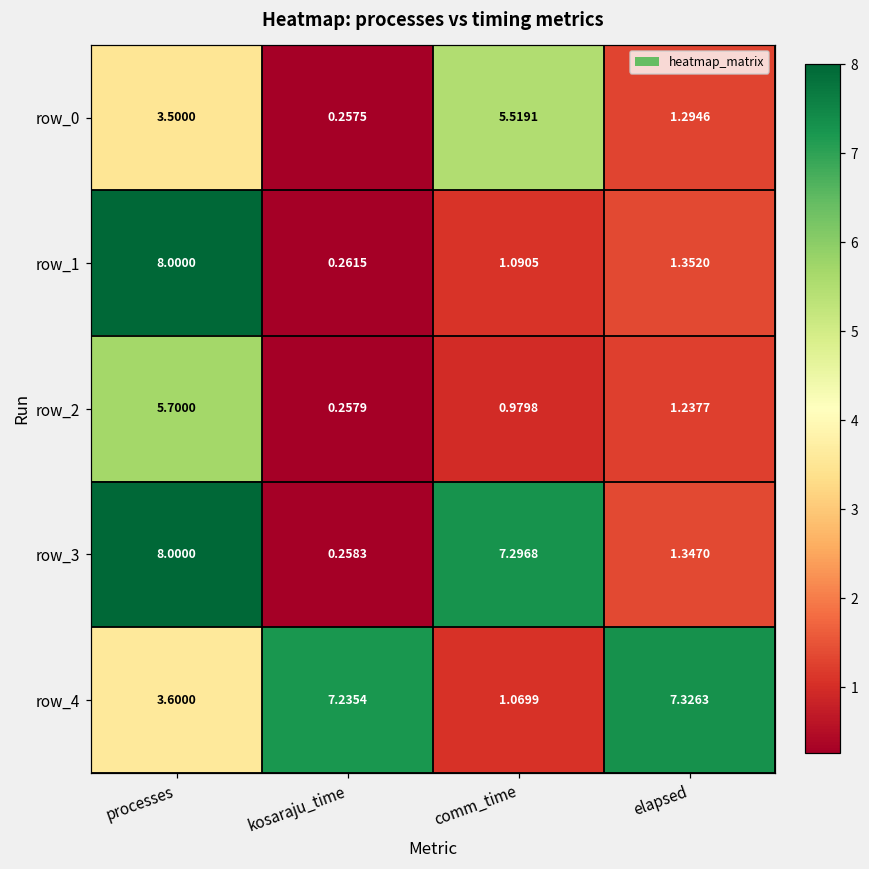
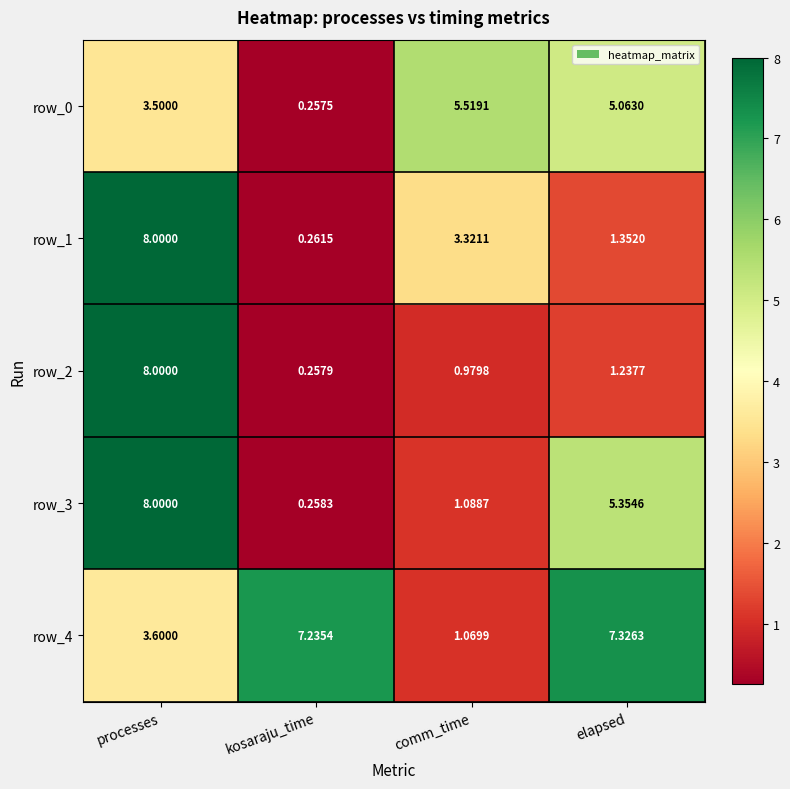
  {
    "row_0": {
      "processes": 3.5000,
      "kosaraju_time": 0.2575,
      "comm_time": 5.5191,
-     "elapsed": 1.2946
+     "elapsed": 5.0630
    },
    "row_1": {
      "processes": 8.0000,
      "kosaraju_time": 0.2615,
-     "comm_time": 1.0905,
+     "comm_time": 3.3211,
      "elapsed": 1.3520
    },
    "row_2": {
-     "processes": 5.7000,
+     "processes": 8.0000,
      "kosaraju_time": 0.2579,
      "comm_time": 0.9798,
      "elapsed": 1.2377
    },
    "row_3": {
      "processes": 8.0000,
      "kosaraju_time": 0.2583,
-     "comm_time": 7.2968,
-     "elapsed": 1.3470
+     "comm_time": 1.0887,
+     "elapsed": 5.3546
    },
    "row_4": {
      "processes": 3.6000,
      "kosaraju_time": 7.2354,
      "comm_time": 1.0699,
      "elapsed": 7.3263
    }
  }
